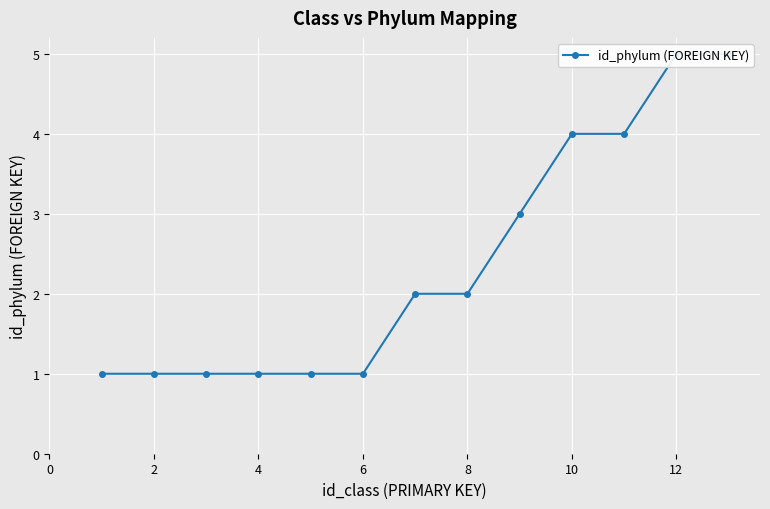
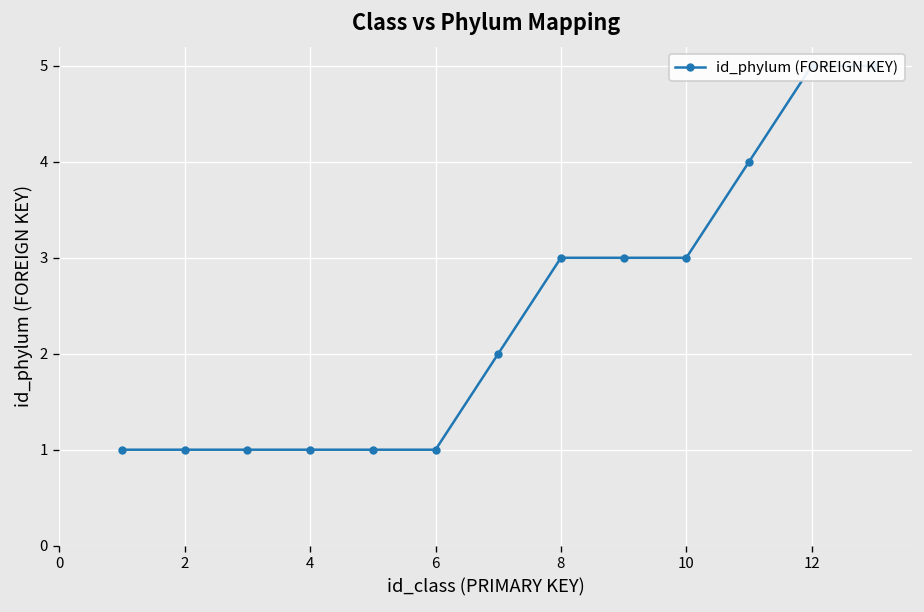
  {
    "2": 1,
    "4": 1,
    "6": 1,
-   "8": 2,
-   "10": 4
+   "8": 3,
+   "10": 3
  }
